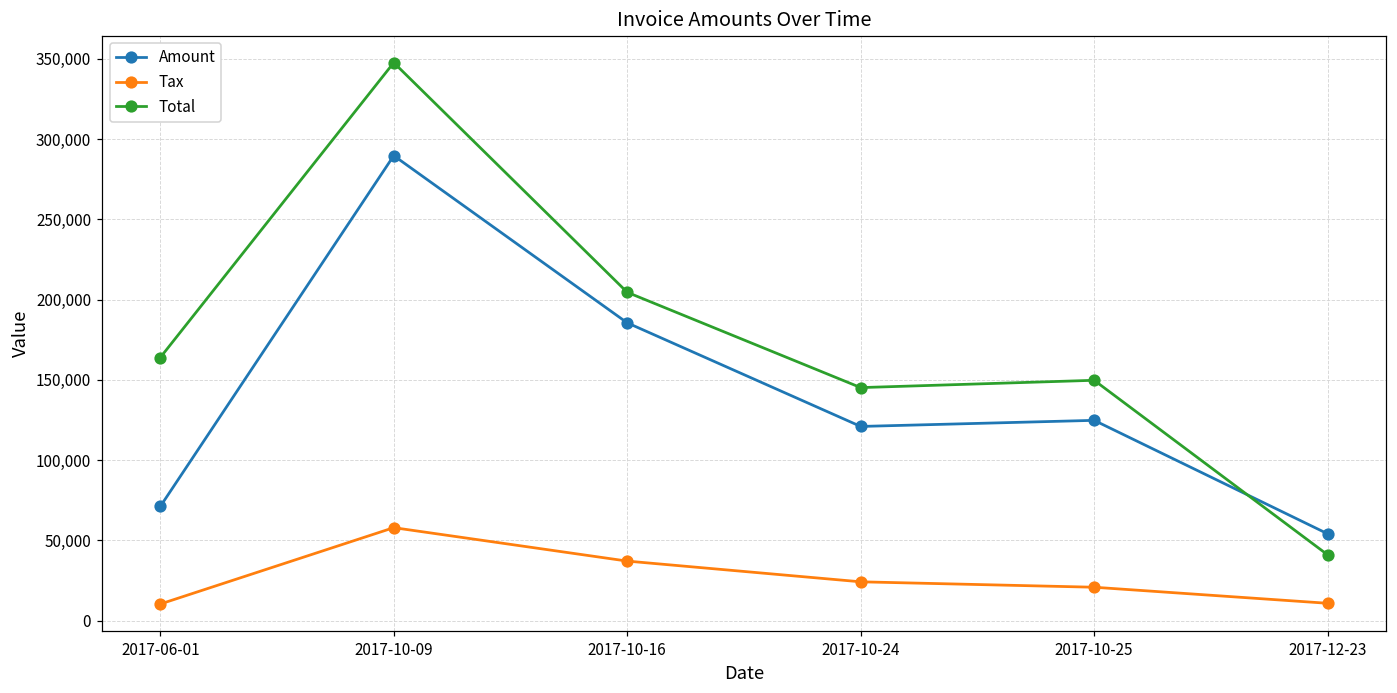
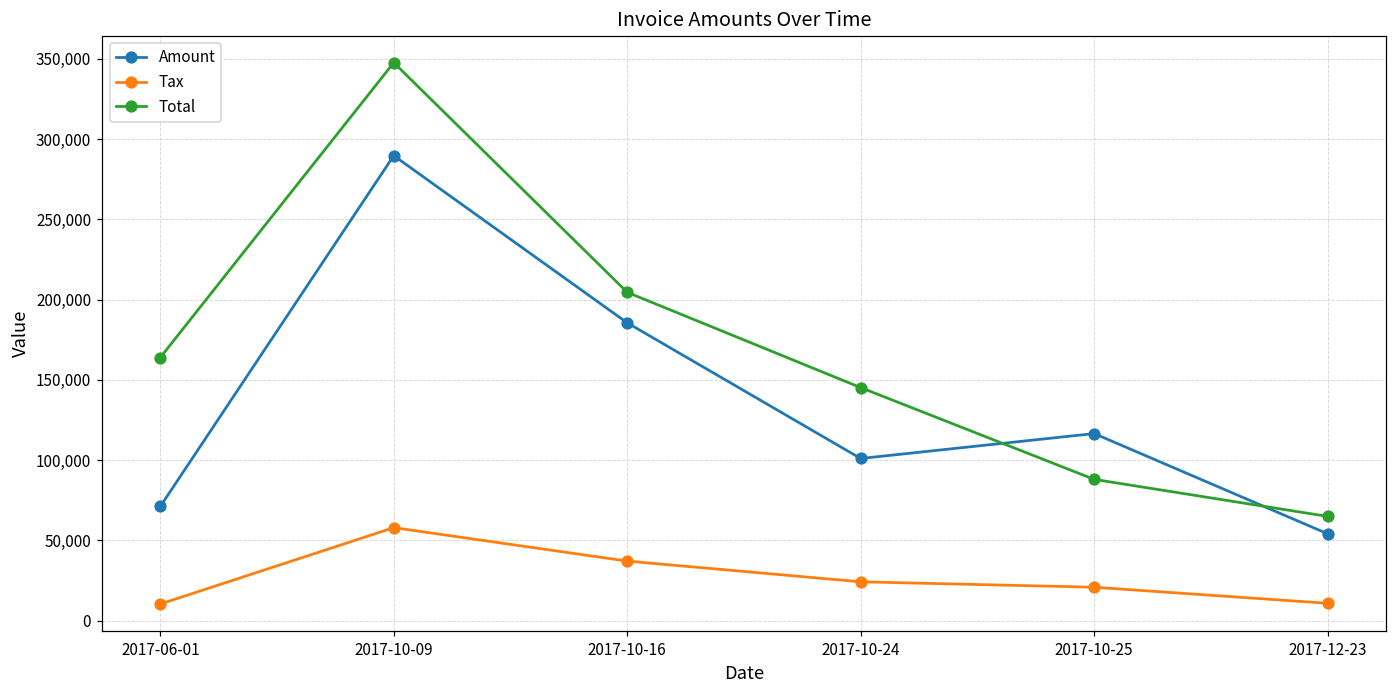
  {
    "Amount": {
      "2017-06-01": "71,000",
      "2017-10-09": "290,000",
      "2017-10-16": "186,000",
-     "2017-10-24": "121,000",
-     "2017-10-25": "125,000",
+     "2017-10-24": "101,000",
+     "2017-10-25": "117,000",
      "2017-12-23": "54,000"
    },
    "Tax": {
      "2017-06-01": "10,000",
      "2017-10-09": "58,000",
      "2017-10-16": "37,000",
      "2017-10-24": "24,000",
      "2017-10-25": "21,000",
      "2017-12-23": "11,000"
    },
    "Total": {
      "2017-06-01": "164,000",
      "2017-10-09": "348,000",
      "2017-10-16": "205,000",
      "2017-10-24": "145,000",
-     "2017-10-25": "150,000",
-     "2017-12-23": "41,000"
+     "2017-10-25": "88,000",
+     "2017-12-23": "65,000"
    }
  }
